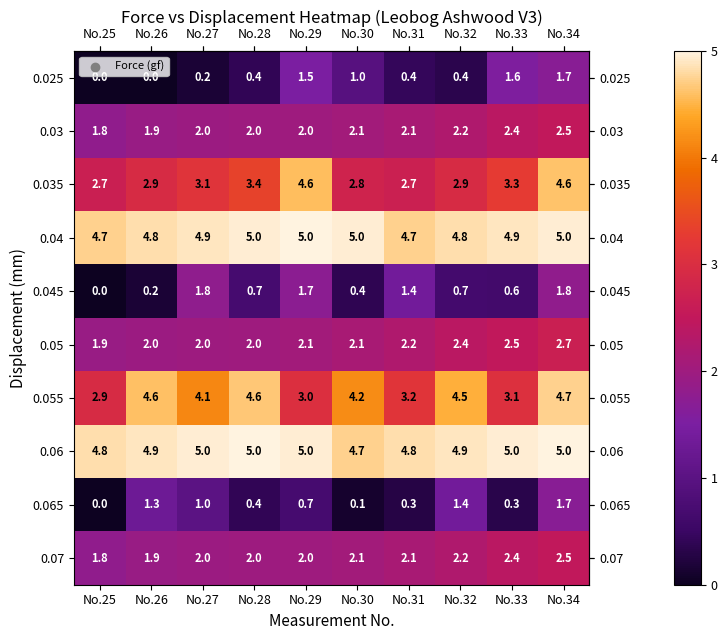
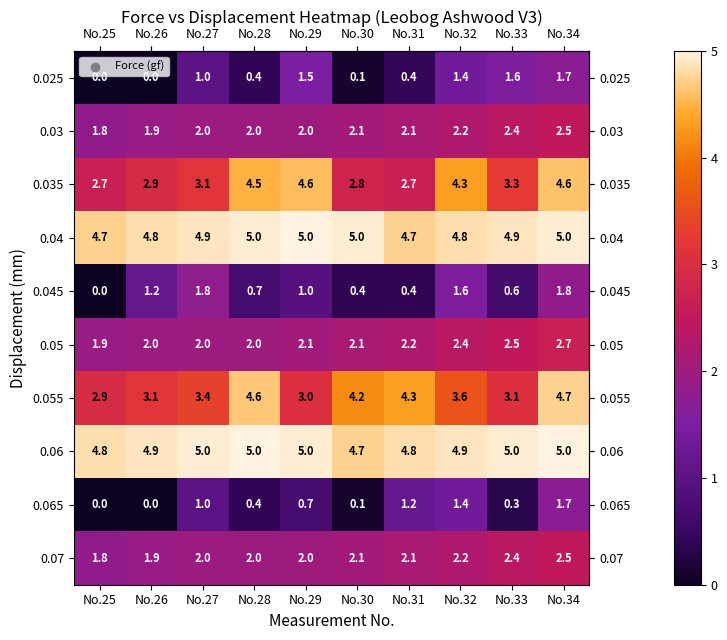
  {
    "0.025": {
-     "No.27": 0.2,
+     "No.27": 1.0,
      "No.28": 0.4,
      "No.29": 1.5,
-     "No.30": 1.0,
+     "No.30": 0.1,
      "No.31": 0.4,
-     "No.32": 0.4,
+     "No.32": 1.4,
      "No.33": 1.6,
      "No.34": 1.7
    },
    "0.03": {
      "No.25": 1.8,
      "No.26": 1.9,
      "No.27": 2.0,
      "No.28": 2.0,
      "No.29": 2.0,
      "No.30": 2.1,
      "No.31": 2.1,
      "No.32": 2.2,
      "No.33": 2.4,
      "No.34": 2.5
    },
    "0.035": {
      "No.25": 2.7,
      "No.26": 2.9,
      "No.27": 3.1,
-     "No.28": 3.4,
+     "No.28": 4.5,
      "No.29": 4.6,
      "No.30": 2.8,
      "No.31": 2.7,
-     "No.32": 2.9,
+     "No.32": 4.3,
      "No.33": 3.3,
      "No.34": 4.6
    },
    "0.04": {
      "No.25": 4.7,
      "No.26": 4.8,
      "No.27": 4.9,
      "No.28": 5.0,
      "No.29": 5.0,
      "No.30": 5.0,
      "No.31": 4.7,
      "No.32": 4.8,
      "No.33": 4.9,
      "No.34": 5.0
    },
    "0.045": {
      "No.25": 0.0,
-     "No.26": 0.2,
+     "No.26": 1.2,
      "No.27": 1.8,
      "No.28": 0.7,
-     "No.29": 1.7,
+     "No.29": 1.0,
      "No.30": 0.4,
-     "No.31": 1.4,
-     "No.32": 0.7,
+     "No.31": 0.4,
+     "No.32": 1.6,
      "No.33": 0.6,
      "No.34": 1.8
    },
    "0.05": {
      "No.25": 1.9,
      "No.26": 2.0,
      "No.27": 2.0,
      "No.28": 2.0,
      "No.29": 2.1,
      "No.30": 2.1,
      "No.31": 2.2,
      "No.32": 2.4,
      "No.33": 2.5,
      "No.34": 2.7
    },
    "0.055": {
      "No.25": 2.9,
-     "No.26": 4.6,
-     "No.27": 4.1,
+     "No.26": 3.1,
+     "No.27": 3.4,
      "No.28": 4.6,
      "No.29": 3.0,
      "No.30": 4.2,
-     "No.31": 3.2,
-     "No.32": 4.5,
+     "No.31": 4.3,
+     "No.32": 3.6,
      "No.33": 3.1,
      "No.34": 4.7
    },
    "0.06": {
      "No.25": 4.8,
      "No.26": 4.9,
      "No.27": 5.0,
      "No.28": 5.0,
      "No.29": 5.0,
      "No.30": 4.7,
      "No.31": 4.8,
      "No.32": 4.9,
      "No.33": 5.0,
      "No.34": 5.0
    },
    "0.065": {
      "No.25": 0.0,
-     "No.26": 1.3,
+     "No.26": 0.0,
      "No.27": 1.0,
      "No.28": 0.4,
      "No.29": 0.7,
      "No.30": 0.1,
-     "No.31": 0.3,
+     "No.31": 1.2,
      "No.32": 1.4,
      "No.33": 0.3,
      "No.34": 1.7
    },
    "0.07": {
      "No.25": 1.8,
      "No.26": 1.9,
      "No.27": 2.0,
      "No.28": 2.0,
      "No.29": 2.0,
      "No.30": 2.1,
      "No.31": 2.1,
      "No.32": 2.2,
      "No.33": 2.4,
      "No.34": 2.5
    }
  }
